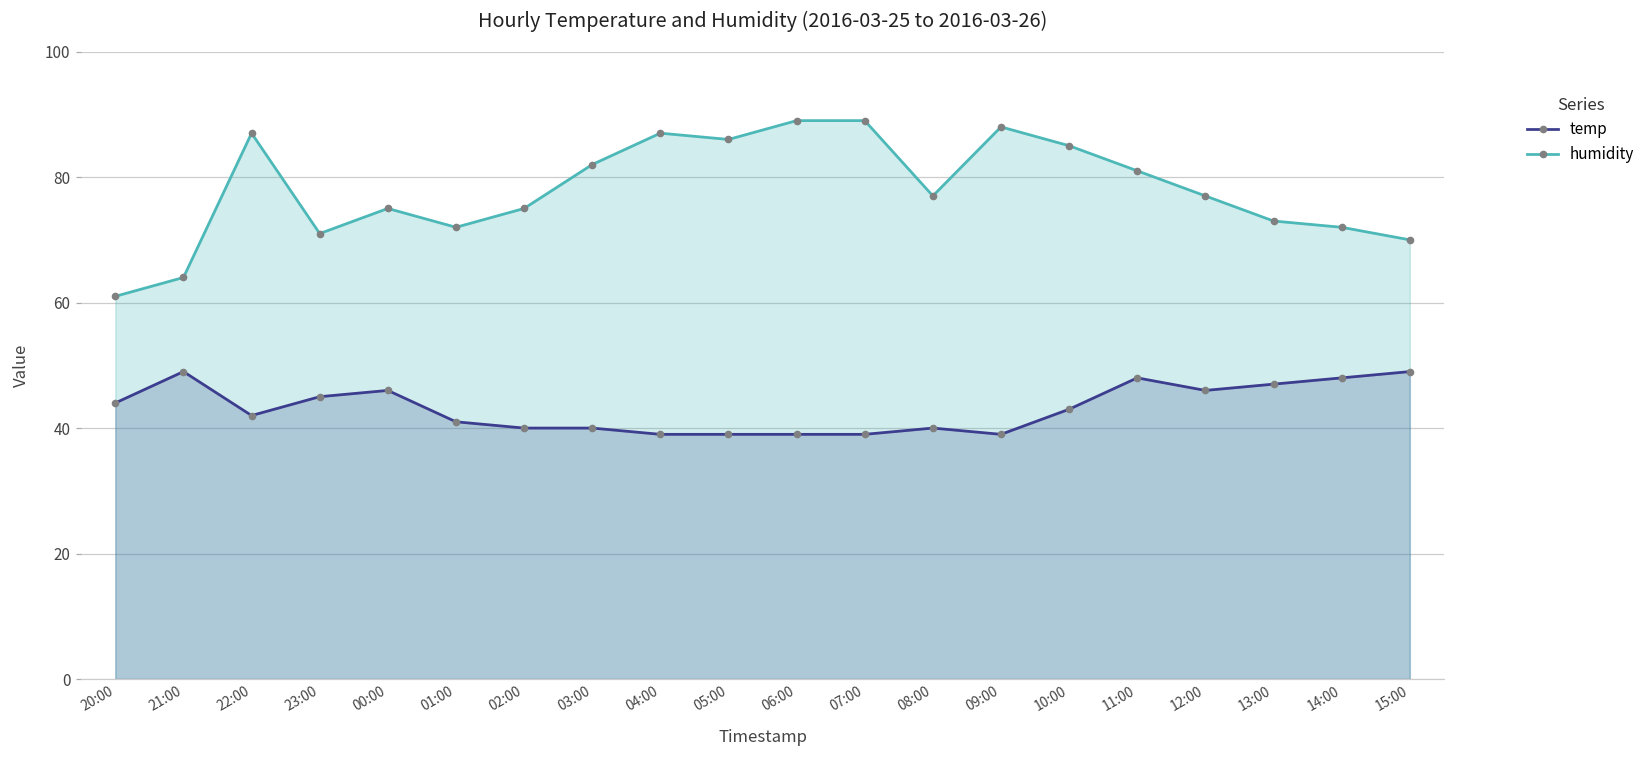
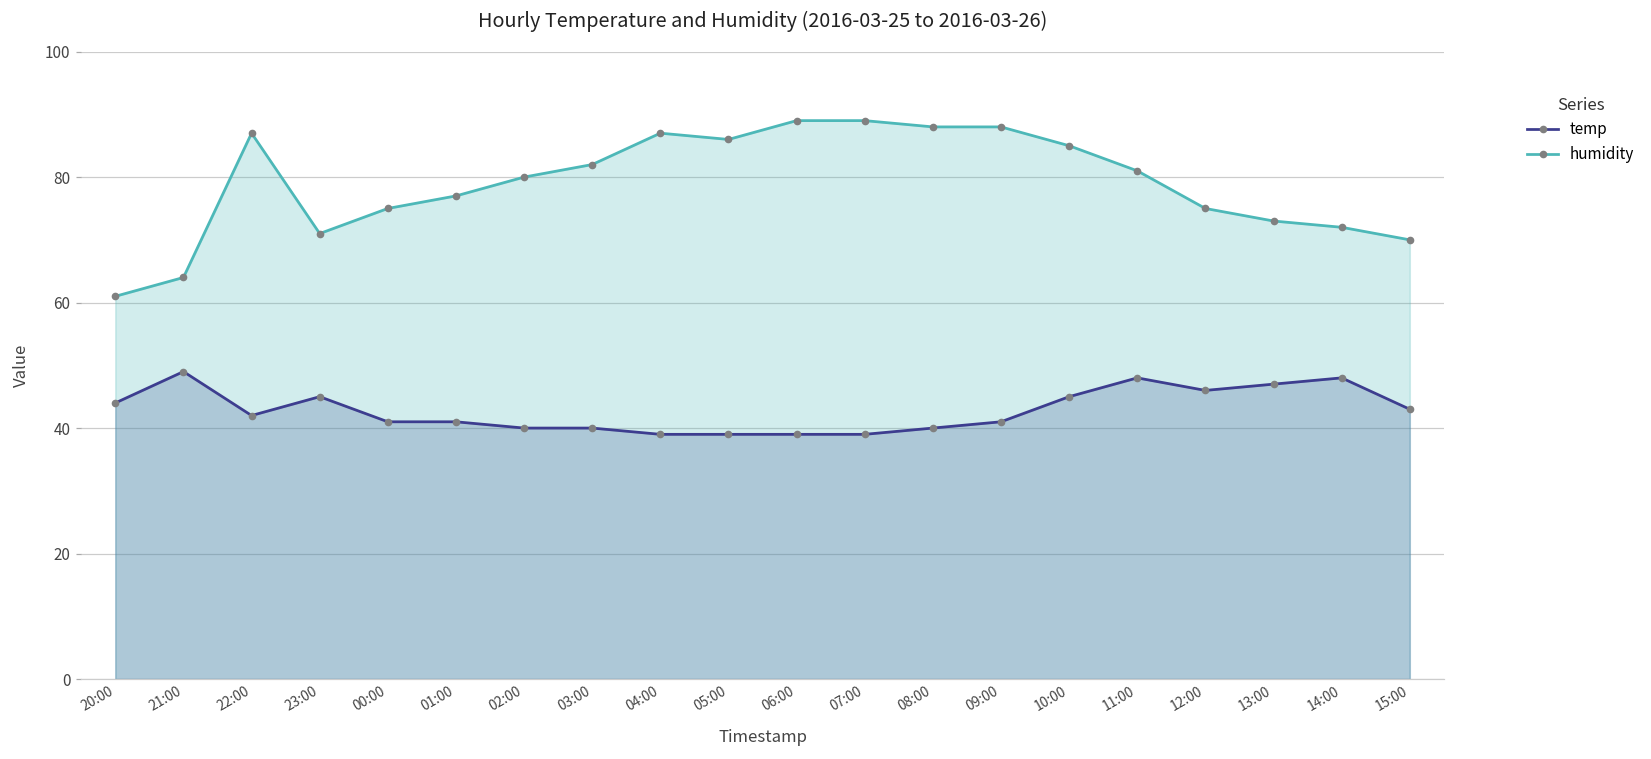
  {
    "temp": {
      "20:00": 44,
      "21:00": 49,
      "22:00": 42,
      "23:00": 45,
-     "00:00": 46,
+     "00:00": 41,
      "01:00": 41,
      "02:00": 40,
      "03:00": 40,
      "04:00": 39,
      "05:00": 39,
      "06:00": 39,
      "07:00": 39,
      "08:00": 40,
-     "09:00": 39,
-     "10:00": 43,
+     "09:00": 41,
+     "10:00": 45,
      "11:00": 48,
      "12:00": 46,
      "13:00": 47,
      "14:00": 48,
-     "15:00": 49
+     "15:00": 43
    },
    "humidity": {
      "20:00": 61,
      "21:00": 64,
      "22:00": 87,
      "23:00": 71,
      "00:00": 75,
-     "01:00": 72,
-     "02:00": 75,
+     "01:00": 77,
+     "02:00": 80,
      "03:00": 82,
      "04:00": 87,
      "05:00": 86,
      "06:00": 89,
      "07:00": 89,
-     "08:00": 77,
+     "08:00": 88,
      "09:00": 88,
      "10:00": 85,
      "11:00": 81,
-     "12:00": 77,
+     "12:00": 75,
      "13:00": 73,
      "14:00": 72,
      "15:00": 70
    }
  }
